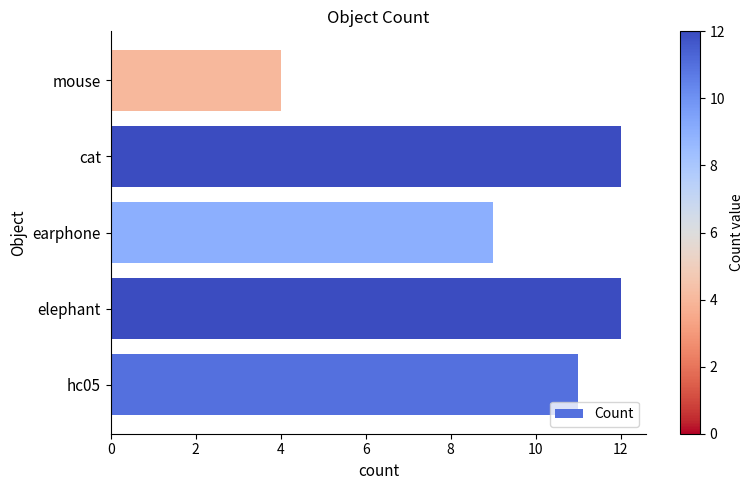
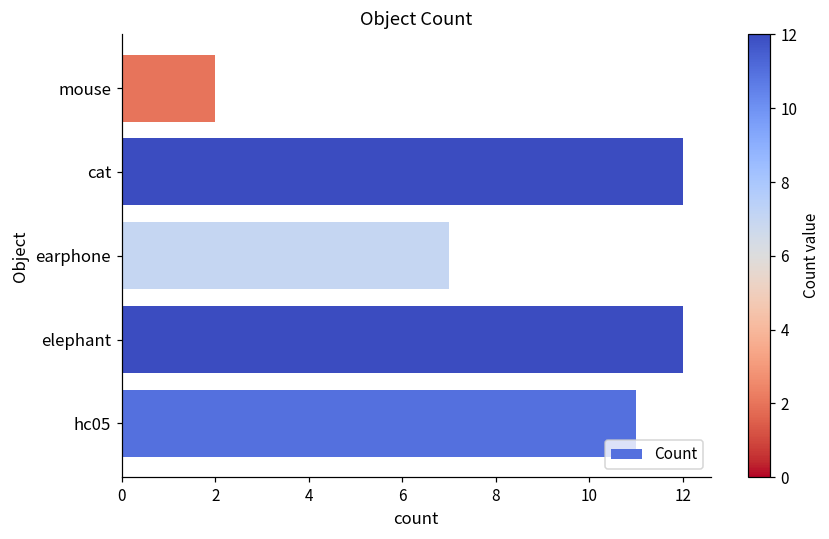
  {
-   "mouse": 4,
+   "mouse": 2,
    "cat": 12,
-   "earphone": 9,
+   "earphone": 7,
    "elephant": 12,
    "hc05": 11
  }
